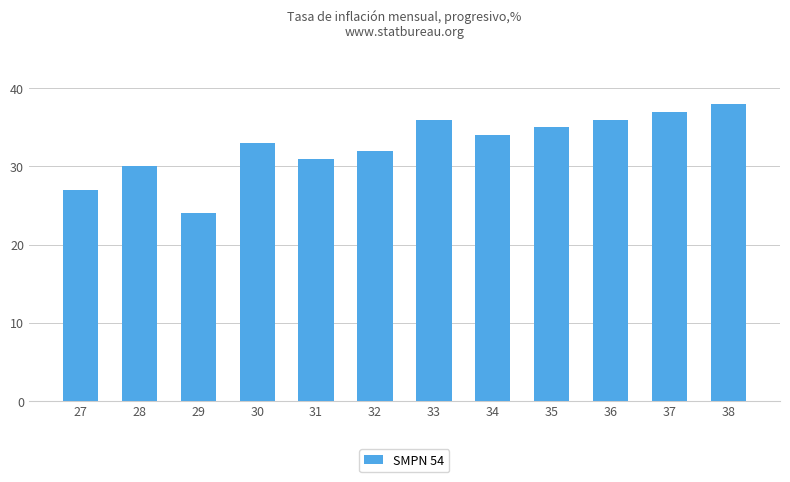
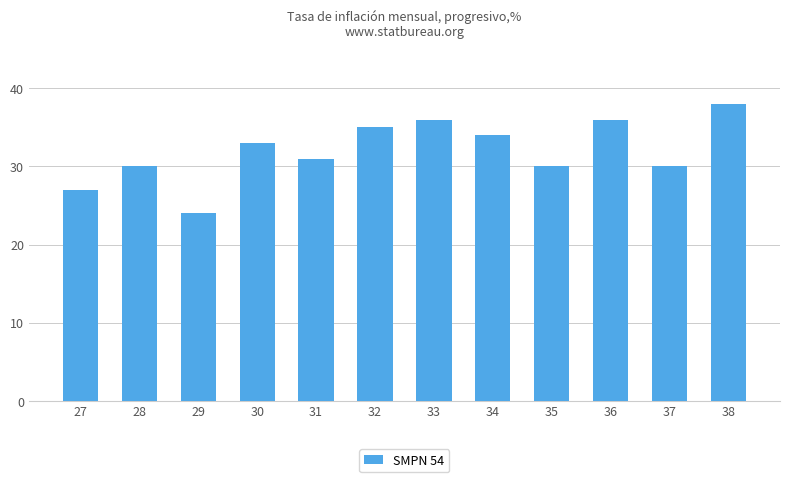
  {
    "27": 27,
    "28": 30,
    "29": 24,
    "30": 33,
    "31": 31,
-   "32": 32,
+   "32": 35,
    "33": 36,
    "34": 34,
-   "35": 35,
+   "35": 30,
    "36": 36,
-   "37": 37,
+   "37": 30,
    "38": 38
  }
